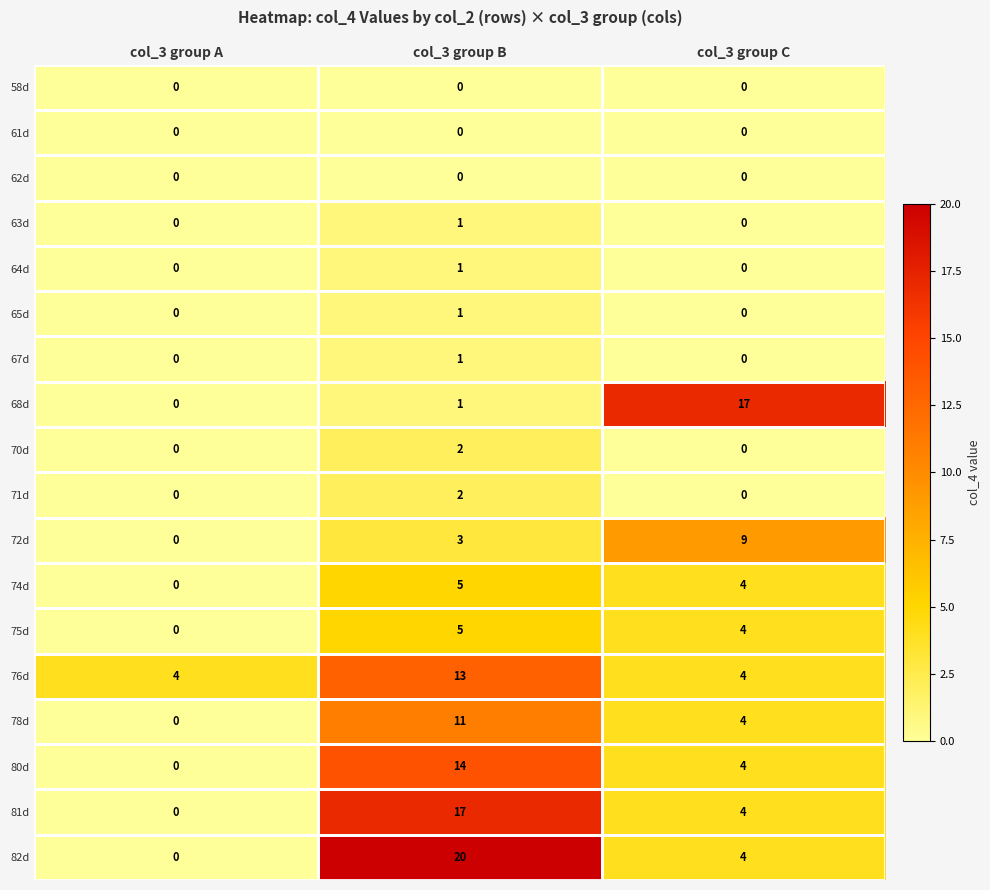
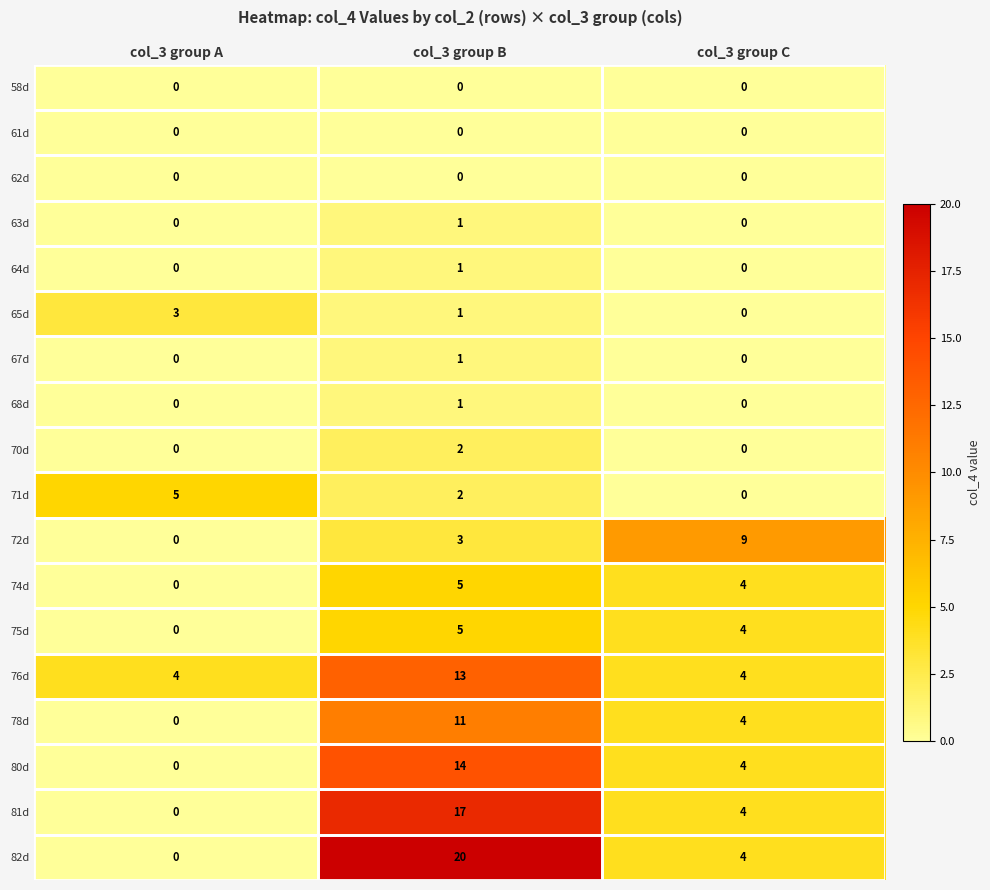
  {
    "58d": {
      "col_3 group A": 0,
      "col_3 group B": 0,
      "col_3 group C": 0
    },
    "61d": {
      "col_3 group A": 0,
      "col_3 group B": 0,
      "col_3 group C": 0
    },
    "62d": {
      "col_3 group A": 0,
      "col_3 group B": 0,
      "col_3 group C": 0
    },
    "63d": {
      "col_3 group A": 0,
      "col_3 group B": 1,
      "col_3 group C": 0
    },
    "64d": {
      "col_3 group A": 0,
      "col_3 group B": 1,
      "col_3 group C": 0
    },
    "65d": {
-     "col_3 group A": 0,
+     "col_3 group A": 3,
      "col_3 group B": 1,
      "col_3 group C": 0
    },
    "67d": {
      "col_3 group A": 0,
      "col_3 group B": 1,
      "col_3 group C": 0
    },
    "68d": {
      "col_3 group A": 0,
      "col_3 group B": 1,
-     "col_3 group C": 17
+     "col_3 group C": 0
    },
    "70d": {
      "col_3 group A": 0,
      "col_3 group B": 2,
      "col_3 group C": 0
    },
    "71d": {
-     "col_3 group A": 0,
+     "col_3 group A": 5,
      "col_3 group B": 2,
      "col_3 group C": 0
    },
    "72d": {
      "col_3 group A": 0,
      "col_3 group B": 3,
      "col_3 group C": 9
    },
    "74d": {
      "col_3 group A": 0,
      "col_3 group B": 5,
      "col_3 group C": 4
    },
    "75d": {
      "col_3 group A": 0,
      "col_3 group B": 5,
      "col_3 group C": 4
    },
    "76d": {
      "col_3 group A": 4,
      "col_3 group B": 13,
      "col_3 group C": 4
    },
    "78d": {
      "col_3 group A": 0,
      "col_3 group B": 11,
      "col_3 group C": 4
    },
    "80d": {
      "col_3 group A": 0,
      "col_3 group B": 14,
      "col_3 group C": 4
    },
    "81d": {
      "col_3 group A": 0,
      "col_3 group B": 17,
      "col_3 group C": 4
    },
    "82d": {
      "col_3 group A": 0,
      "col_3 group B": 20,
      "col_3 group C": 4
    }
  }
